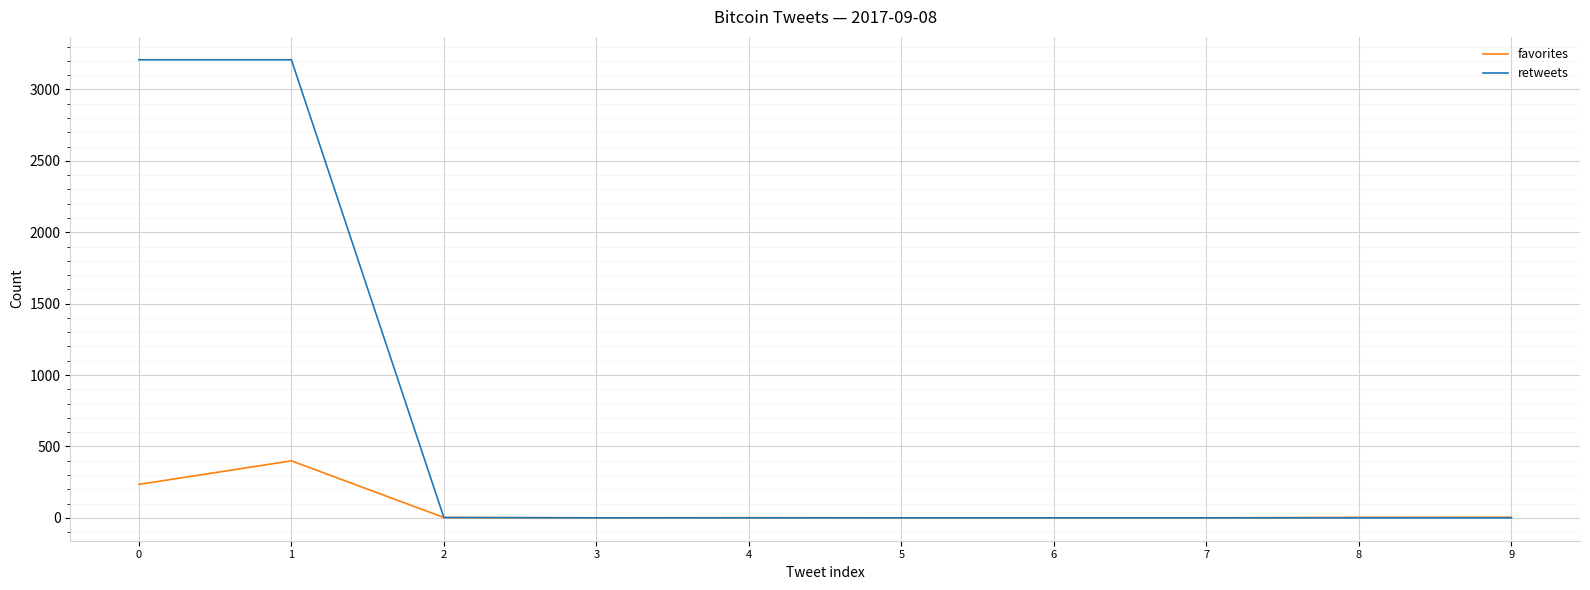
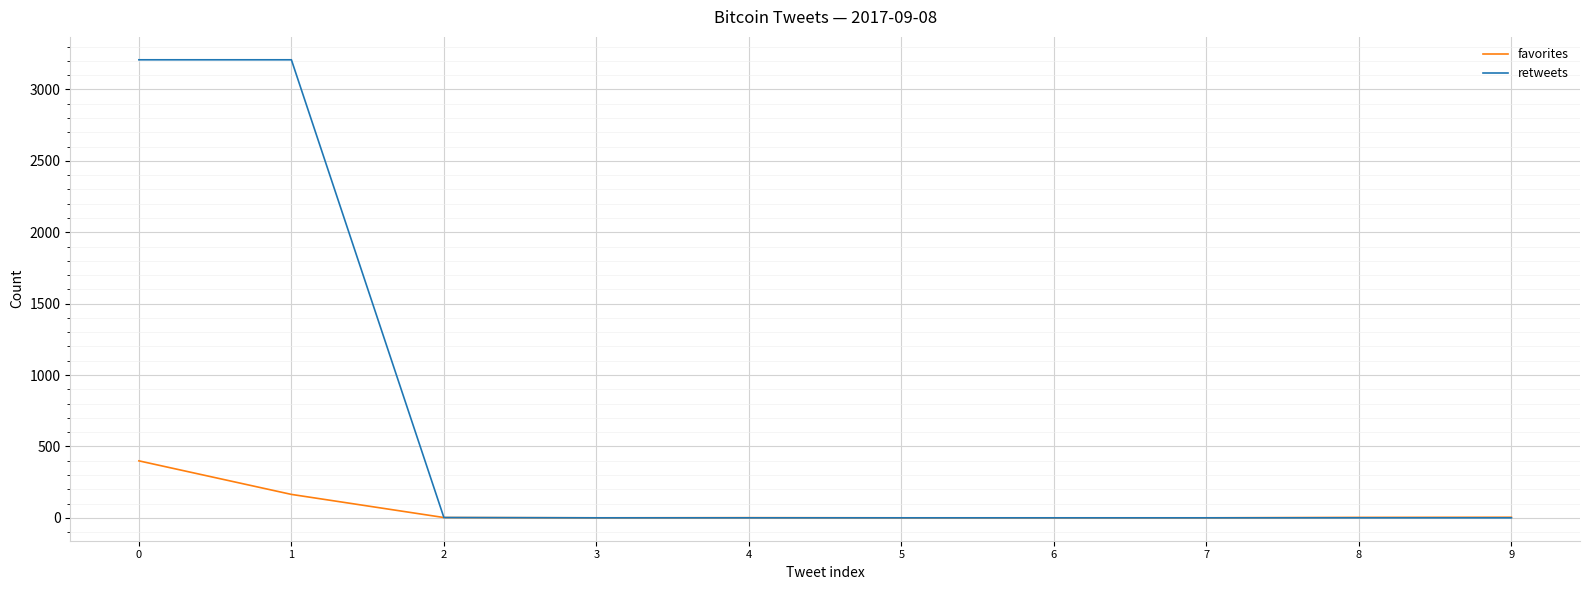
  {
    "favorites": {
-     "0": 230,
-     "1": 400
+     "0": 400,
+     "1": 160
    },
    "retweets": {
      "0": 3210,
      "1": 3210
    }
  }
